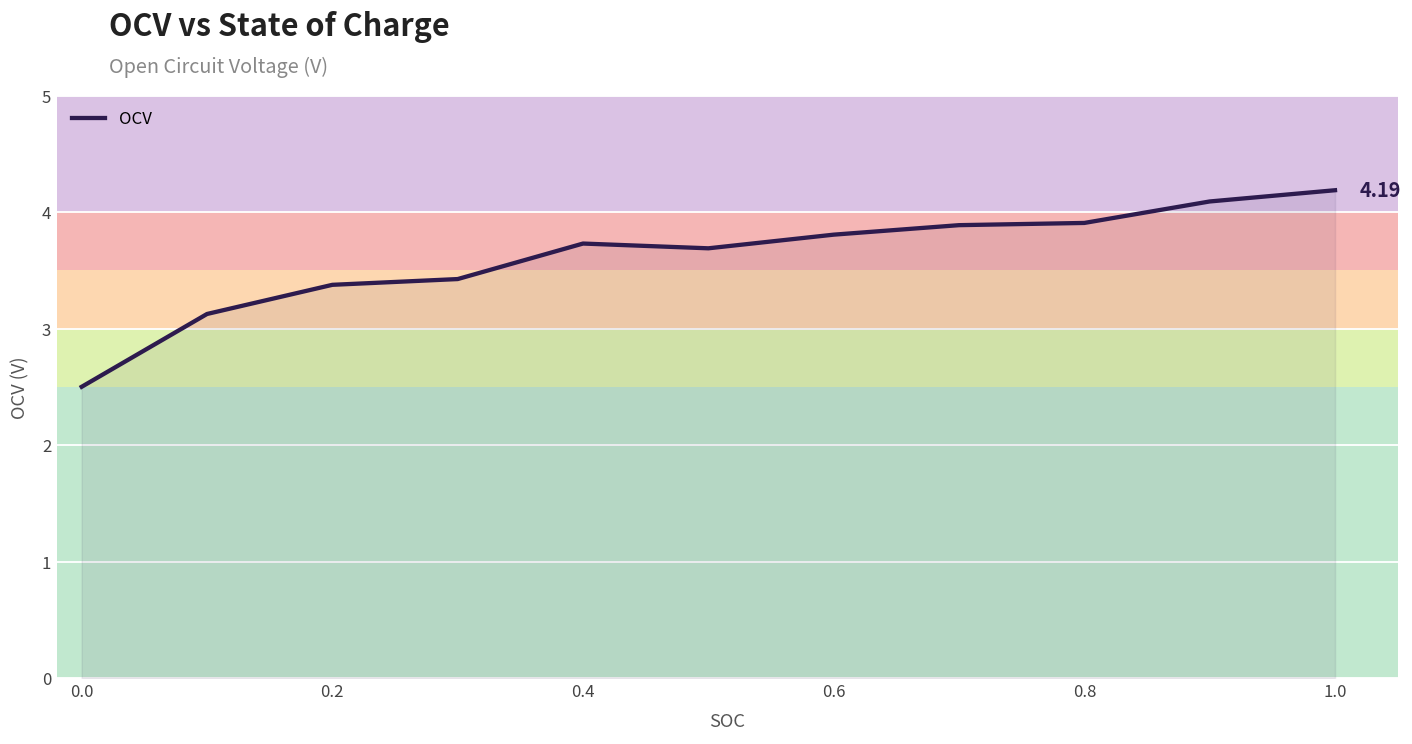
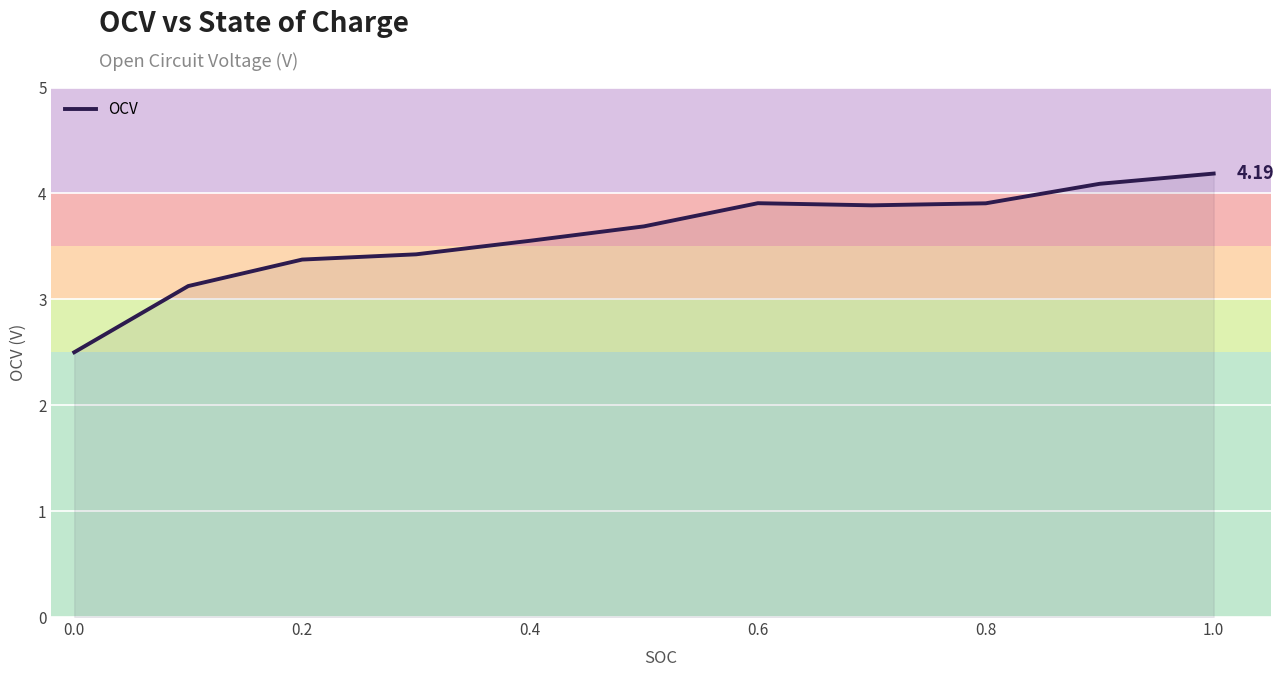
  {
    "0.0": 2.50,
    "0.2": 3.38,
-   "0.4": 3.73,
-   "0.6": 3.81,
+   "0.4": 3.55,
+   "0.6": 3.91,
    "0.8": 3.91
  }
